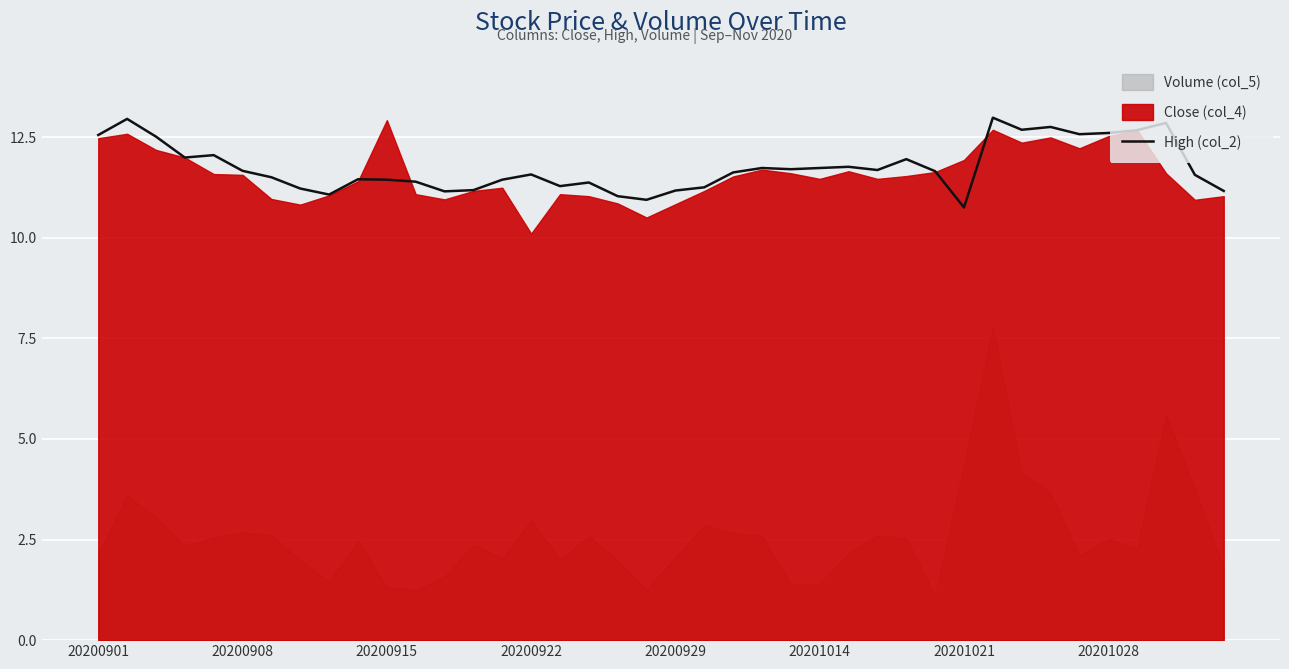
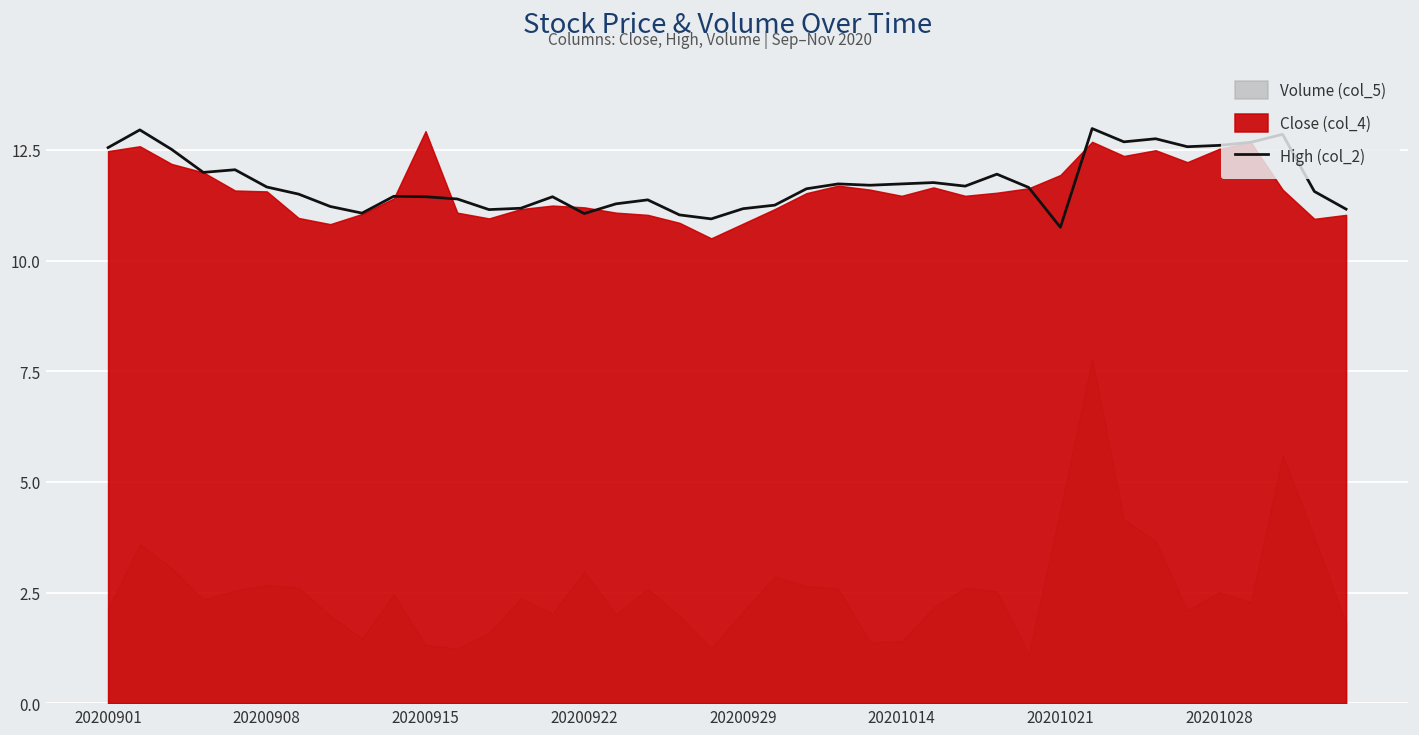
  {
    "High (col_2)": {
      "20200901": 12.6,
      "20200908": 11.7,
      "20200915": 11.4,
-     "20200922": 11.6,
+     "20200922": 11.1,
      "20200929": 11.2,
      "20201014": 11.7,
      "20201021": 10.8,
      "20201028": 12.6
    },
    "Volume (col_5)": {
      "20200901": 2.1,
      "20200908": 2.7,
      "20200915": 1.3,
      "20200922": 3.0,
      "20200929": 2.1,
      "20201014": 1.4,
      "20201021": 4.4,
      "20201028": 2.5
    },
    "Close (col_4)": {
      "20200901": 12.5,
      "20200908": 11.6,
      "20200915": 12.9,
-     "20200922": 10.1,
+     "20200922": 11.2,
      "20200929": 10.8,
      "20201014": 11.5,
      "20201021": 11.9,
      "20201028": 12.5
    }
  }
